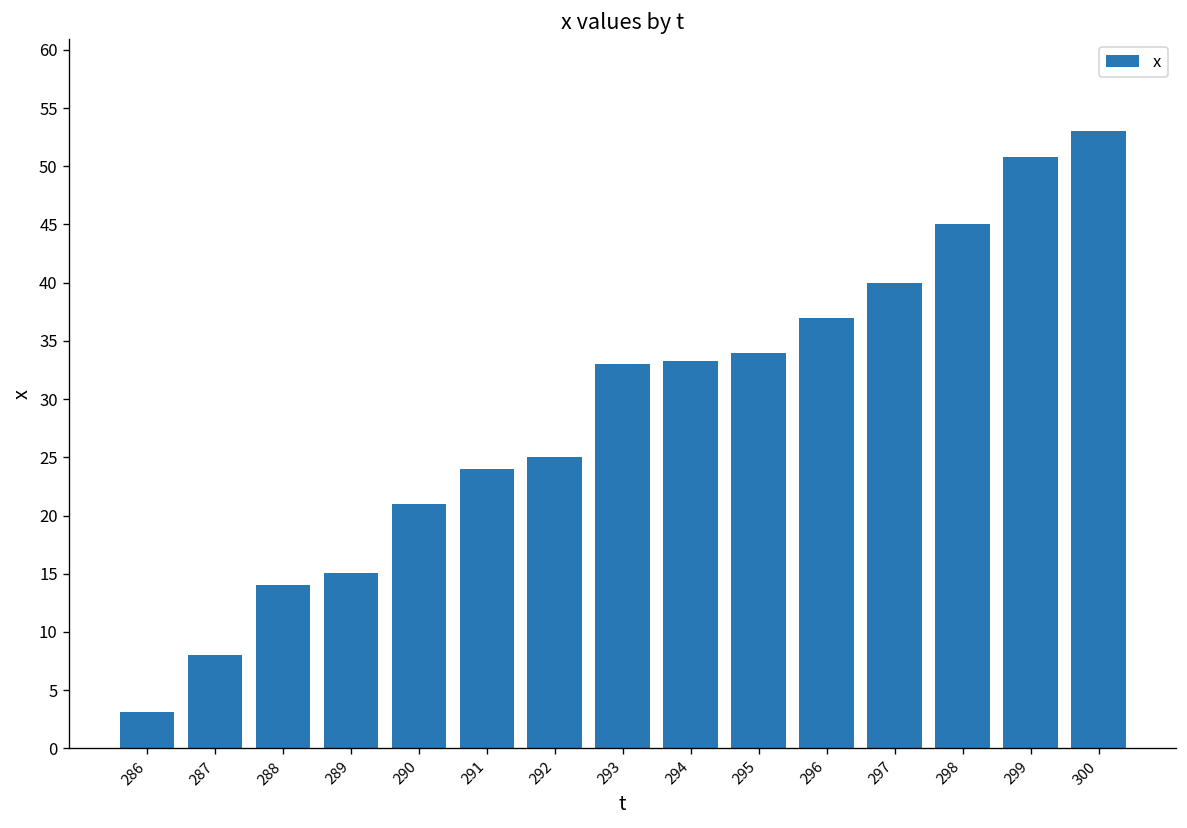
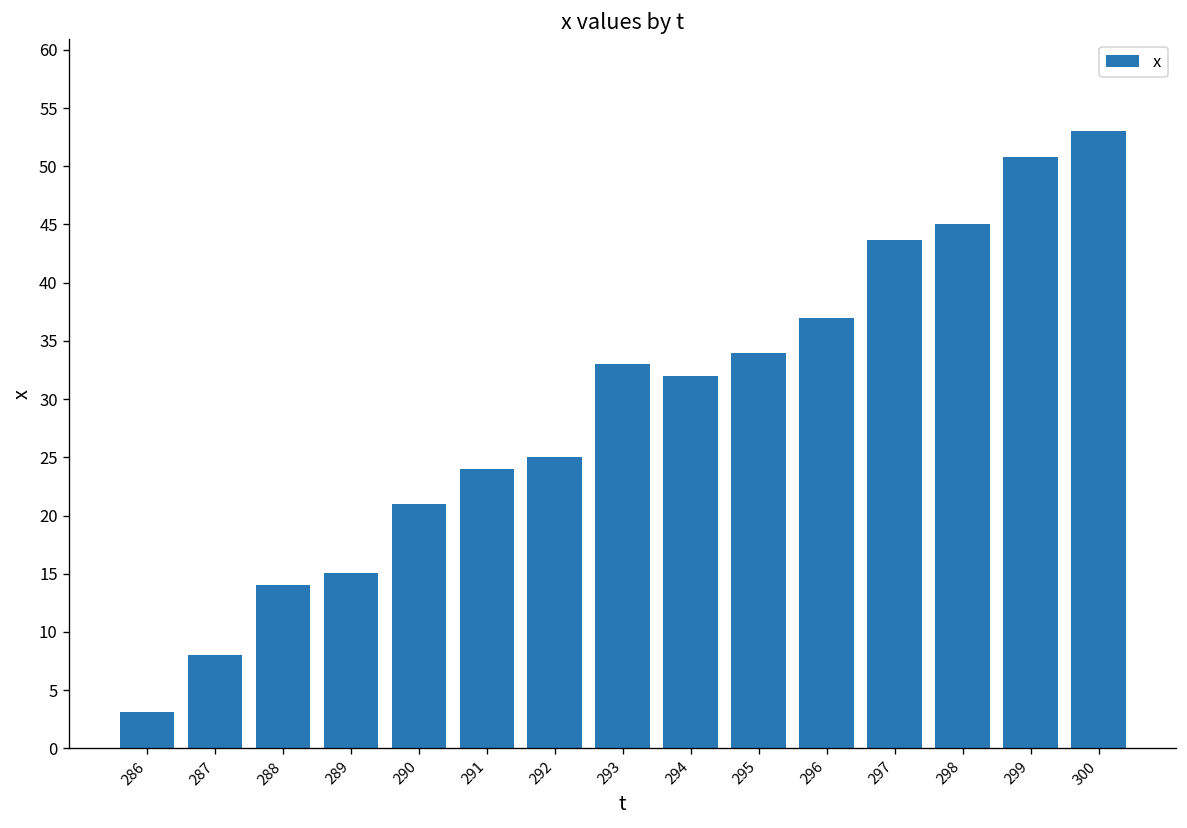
  {
    "286": 3,
    "287": 8,
    "288": 14,
    "289": 15,
    "290": 21,
    "291": 24,
    "292": 25,
    "293": 33,
-   "294": 33,
+   "294": 32,
    "295": 34,
    "296": 37,
-   "297": 40,
+   "297": 44,
    "298": 45,
    "299": 51,
    "300": 53
  }
